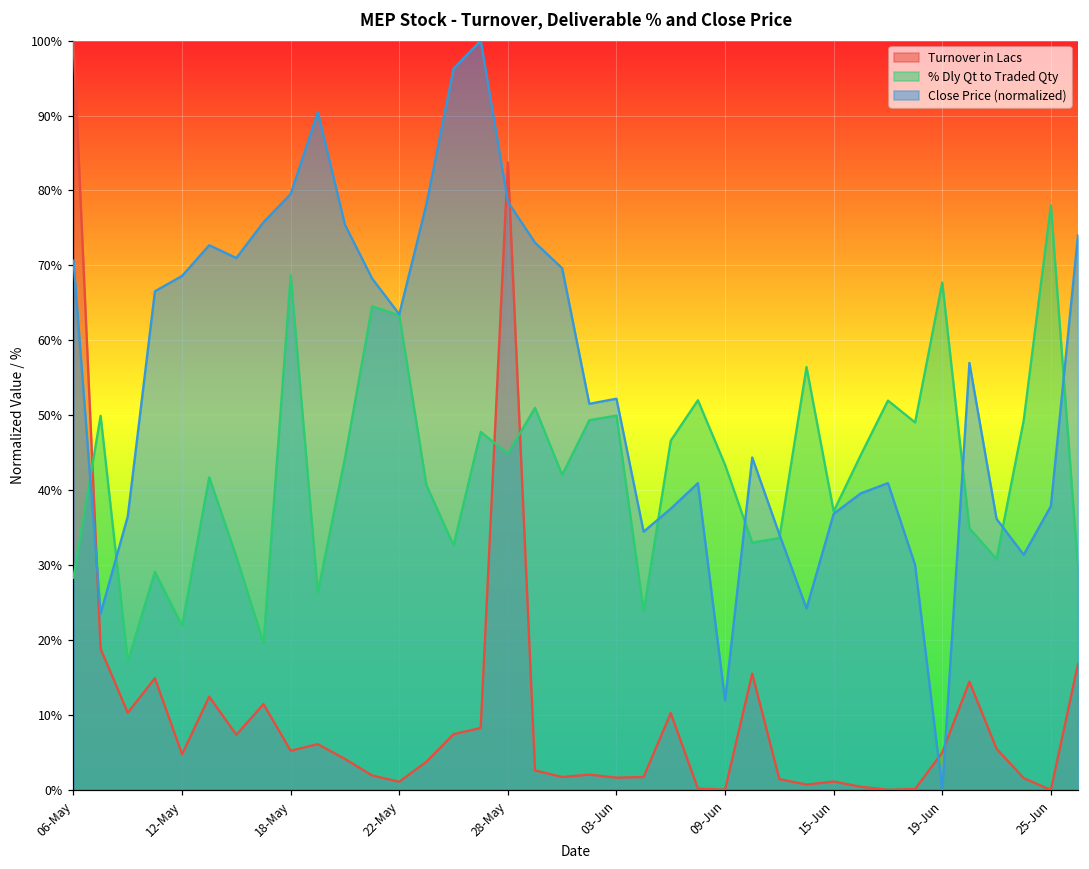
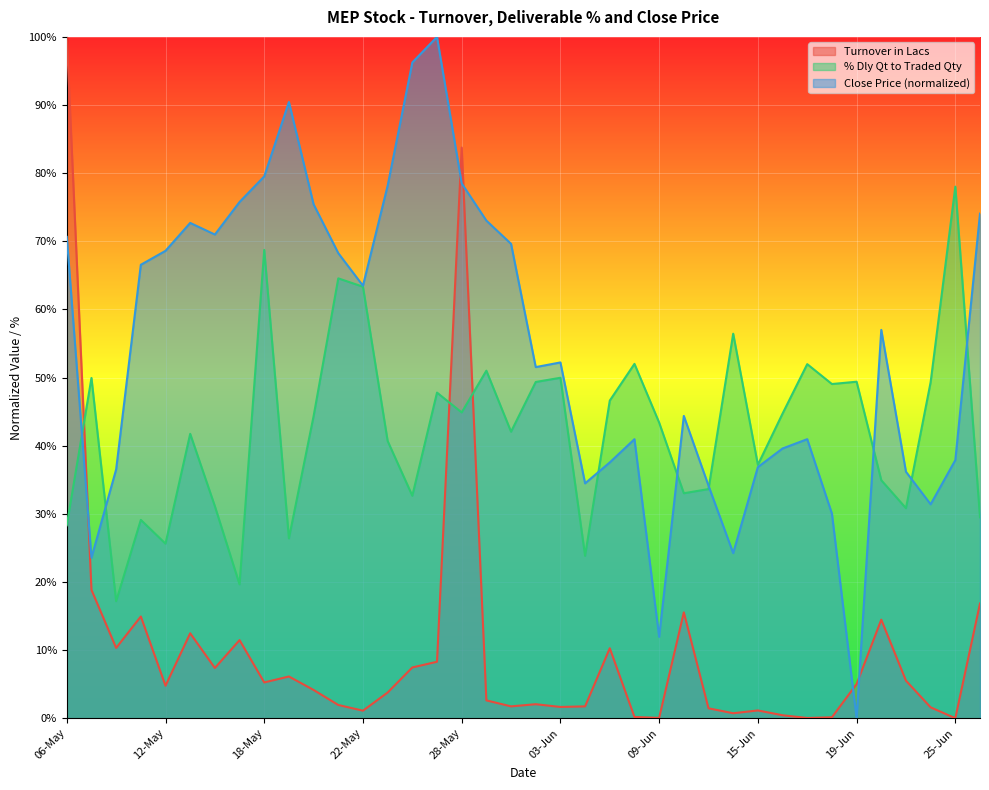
  {
    "Turnover in Lacs": {
      "06-May": "100%",
      "12-May": "5%",
      "18-May": "5%",
      "22-May": "1%",
      "28-May": "84%",
      "03-Jun": "2%",
      "09-Jun": "0%",
      "15-Jun": "1%",
      "19-Jun": "5%",
      "25-Jun": "0%"
    },
    "% Dly Qt to Traded Qty": {
      "06-May": "28%",
-     "12-May": "22%",
+     "12-May": "26%",
      "18-May": "69%",
      "28-May": "45%",
      "03-Jun": "50%",
      "09-Jun": "43%",
-     "19-Jun": "68%",
+     "19-Jun": "49%",
      "25-Jun": "78%"
    },
    "Close Price (normalized)": {
      "06-May": "71%",
      "12-May": "69%",
      "18-May": "80%",
      "28-May": "78%",
      "03-Jun": "52%",
      "09-Jun": "12%",
      "19-Jun": "0%",
      "25-Jun": "38%"
    }
  }
